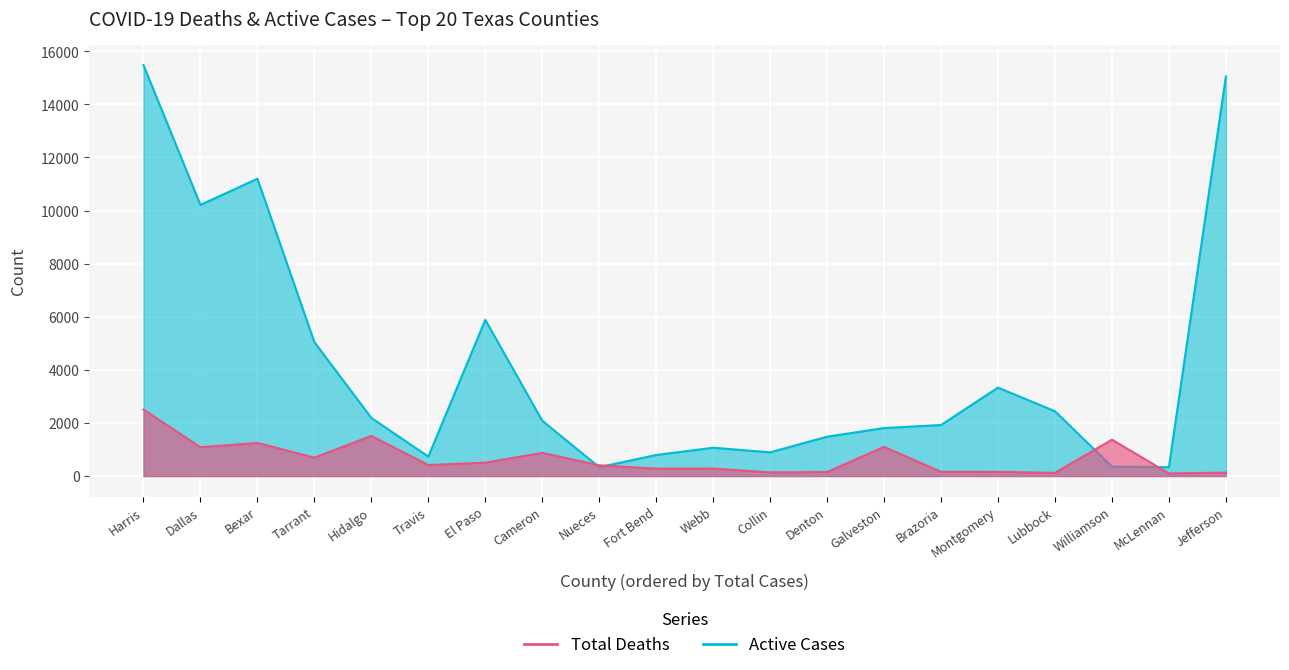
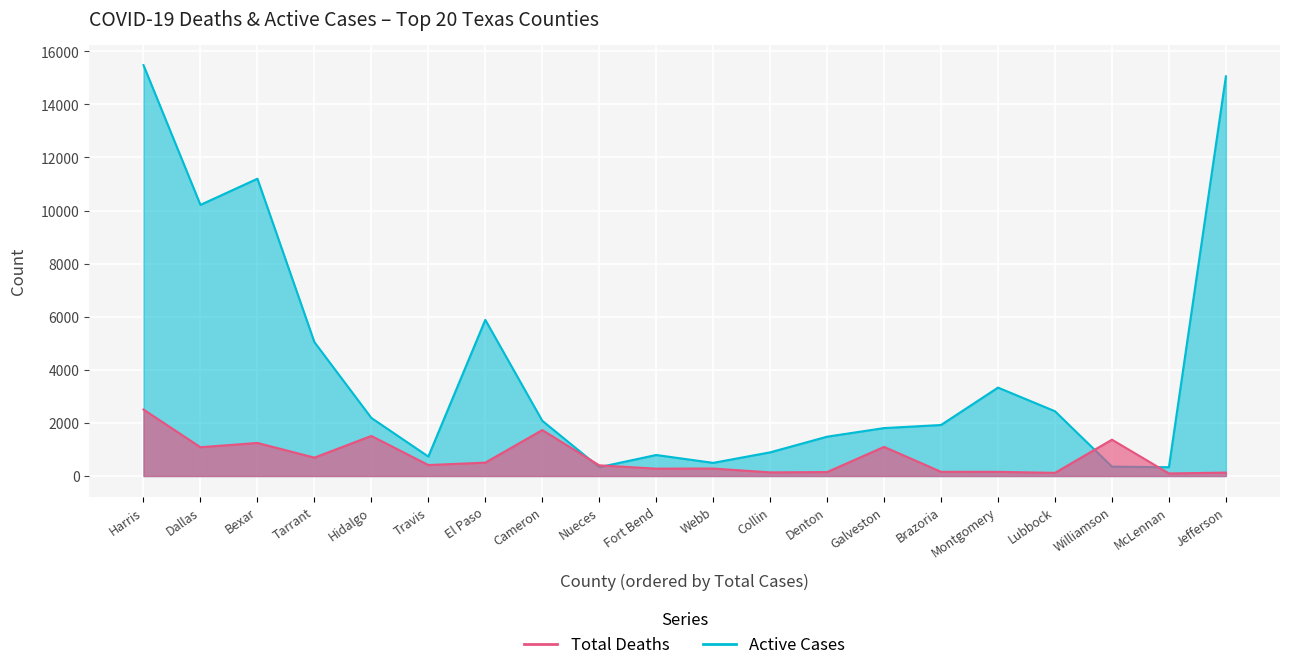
  {
    "Active Cases": {
      "Harris": 15500,
      "Dallas": 10200,
      "Bexar": 11200,
      "Tarrant": 5000,
      "Hidalgo": 2200,
      "Travis": 700,
      "El Paso": 5900,
      "Cameron": 2100,
      "Fort Bend": 800,
-     "Webb": 1100,
+     "Webb": 500,
      "Collin": 900,
      "Denton": 1500,
      "Galveston": 1800,
      "Brazoria": 1900,
      "Montgomery": 3300,
      "Lubbock": 2400,
      "Williamson": 400,
      "McLennan": 300,
      "Jefferson": 15100
    },
    "Total Deaths": {
      "Harris": 2500,
      "Dallas": 1100,
      "Bexar": 1200,
      "Tarrant": 700,
      "Hidalgo": 1500,
      "Travis": 400,
      "El Paso": 500,
-     "Cameron": 900,
+     "Cameron": 1700,
      "Fort Bend": 300,
      "Webb": 300,
      "Collin": 100,
      "Denton": 100,
      "Galveston": 1100,
      "Brazoria": 200,
      "Montgomery": 200,
      "Lubbock": 100,
      "Williamson": 1400,
      "McLennan": 100,
      "Jefferson": 100
    }
  }
